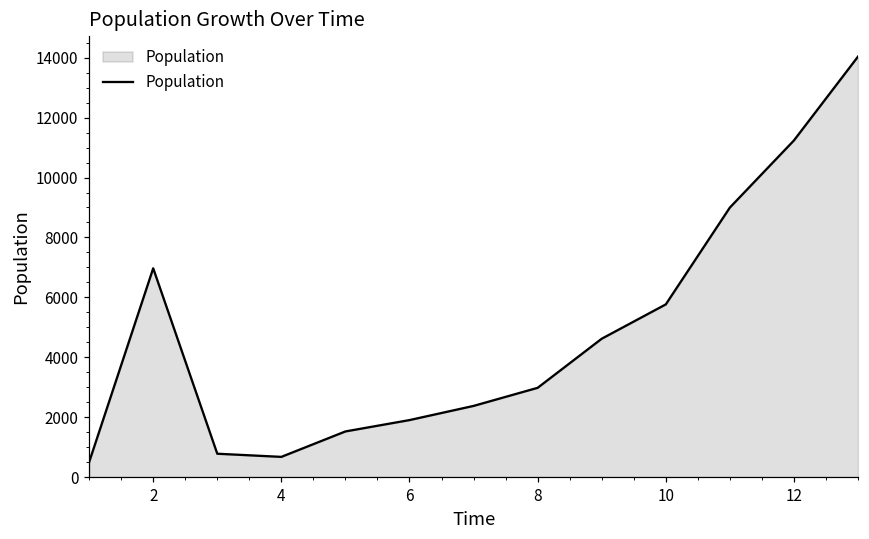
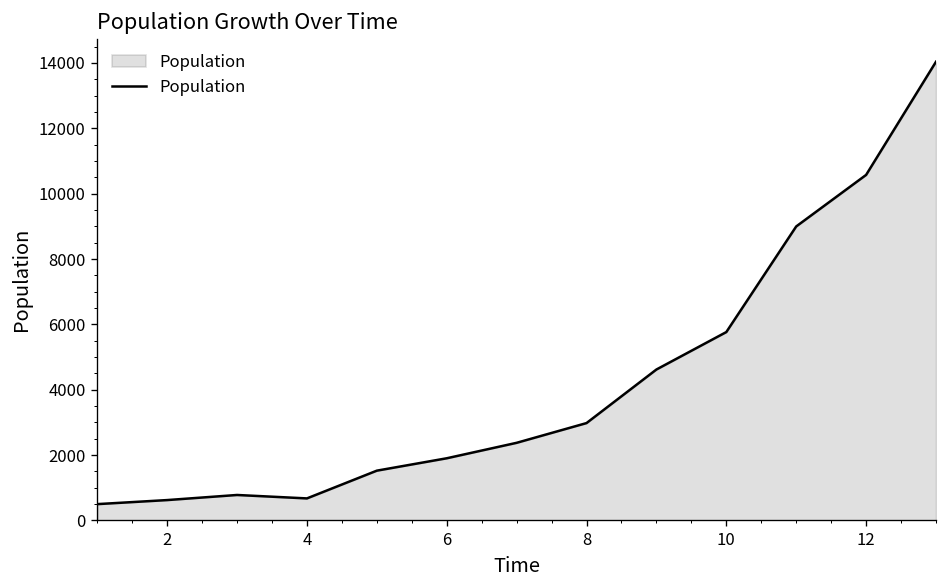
  {
-   "2": 7000,
+   "2": 600,
    "4": 700,
    "6": 1900,
    "8": 3000,
    "10": 5800,
-   "12": 11200
+   "12": 10600
  }
